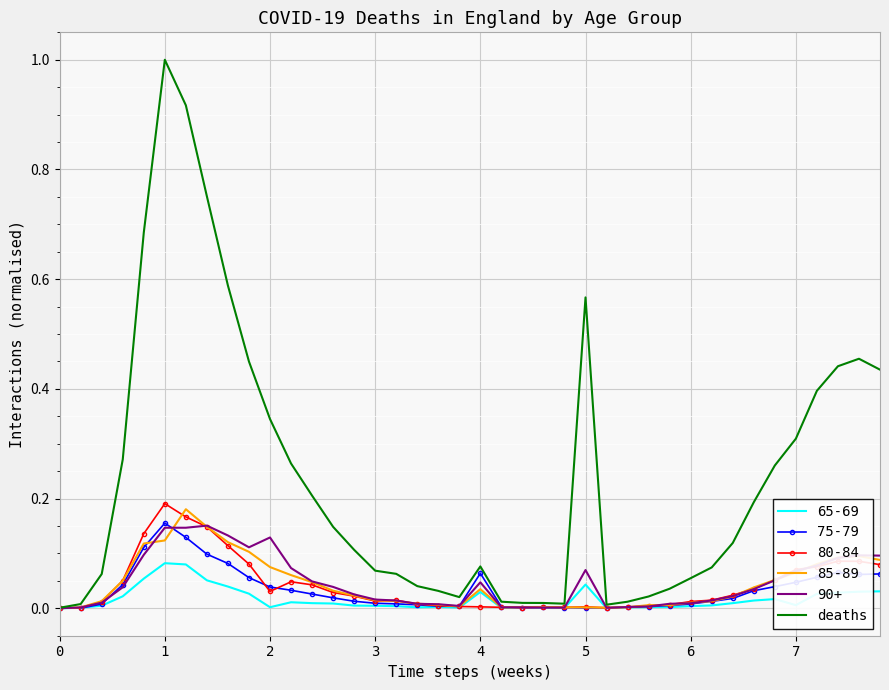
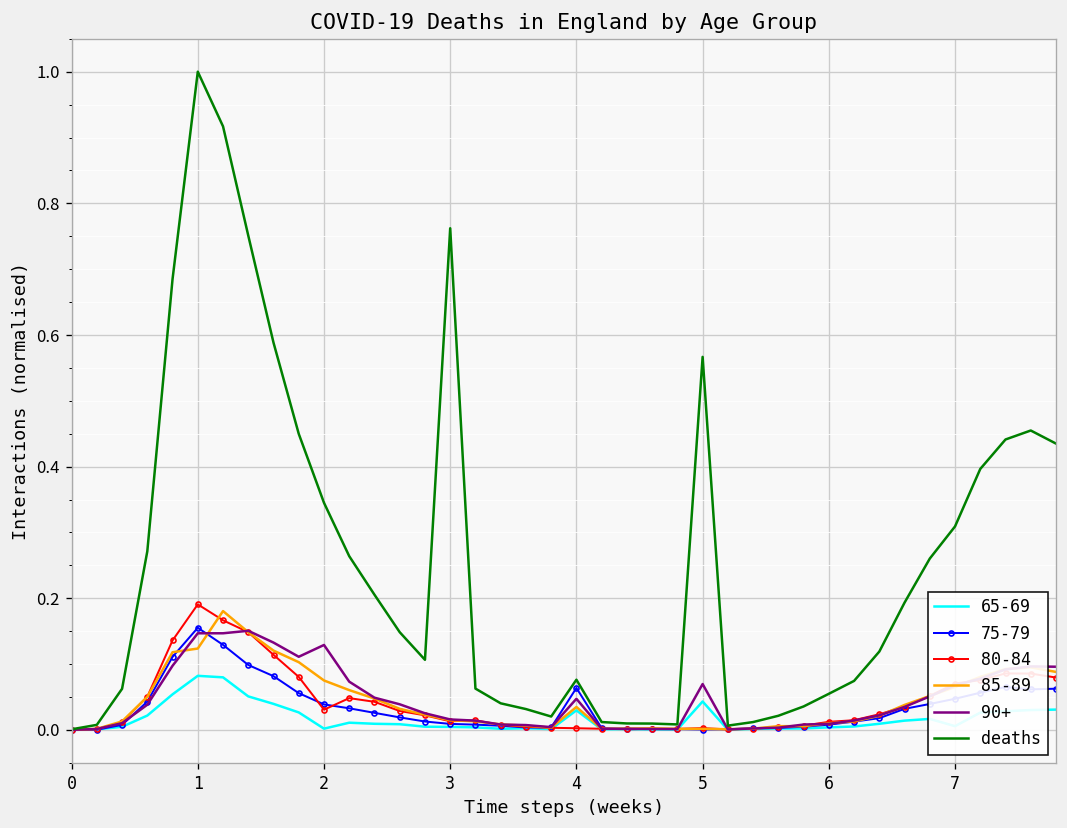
  {
    "65-69": {
      "1": 0.08,
      "2": 0.00,
      "3": 0.00,
      "4": 0.03,
      "5": 0.04
    },
    "75-79": {
      "1": 0.16,
      "2": 0.04,
      "4": 0.06
    },
    "80-84": {
      "1": 0.19,
      "2": 0.03,
      "4": 0.00
    },
    "85-89": {
      "1": 0.12,
      "2": 0.08,
      "4": 0.03
    },
    "90+": {
      "1": 0.15,
      "2": 0.13,
      "4": 0.05,
      "5": 0.07
    },
    "deaths": {
      "1": 1.00,
      "2": 0.35,
-     "3": 0.07,
+     "3": 0.76,
      "4": 0.08,
      "5": 0.57,
      "6": 0.05,
      "7": 0.31
    }
  }
